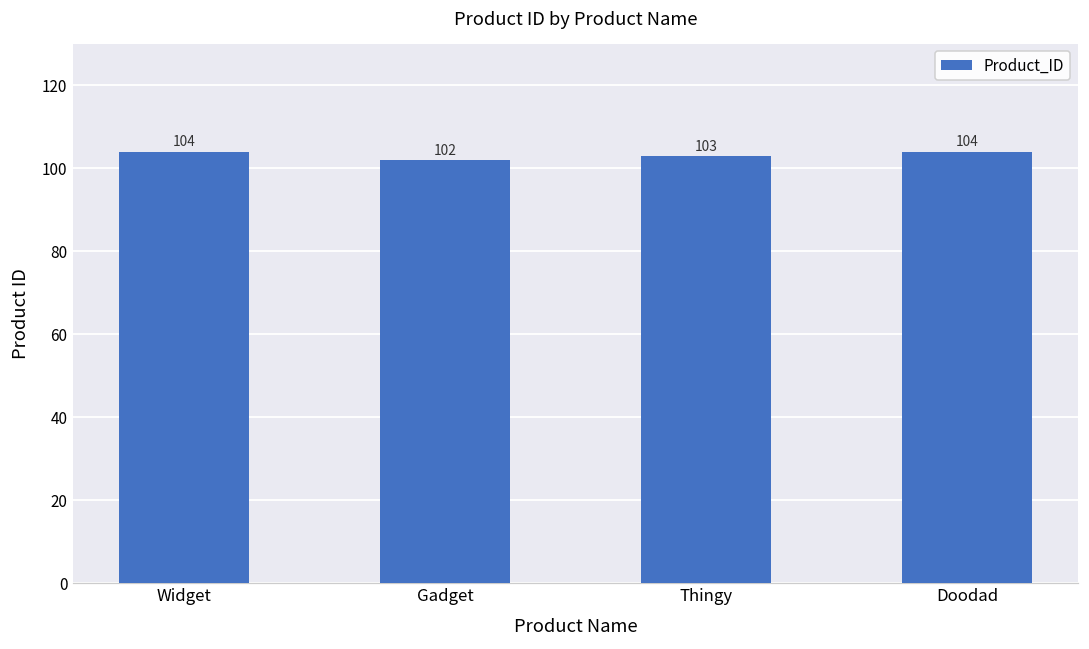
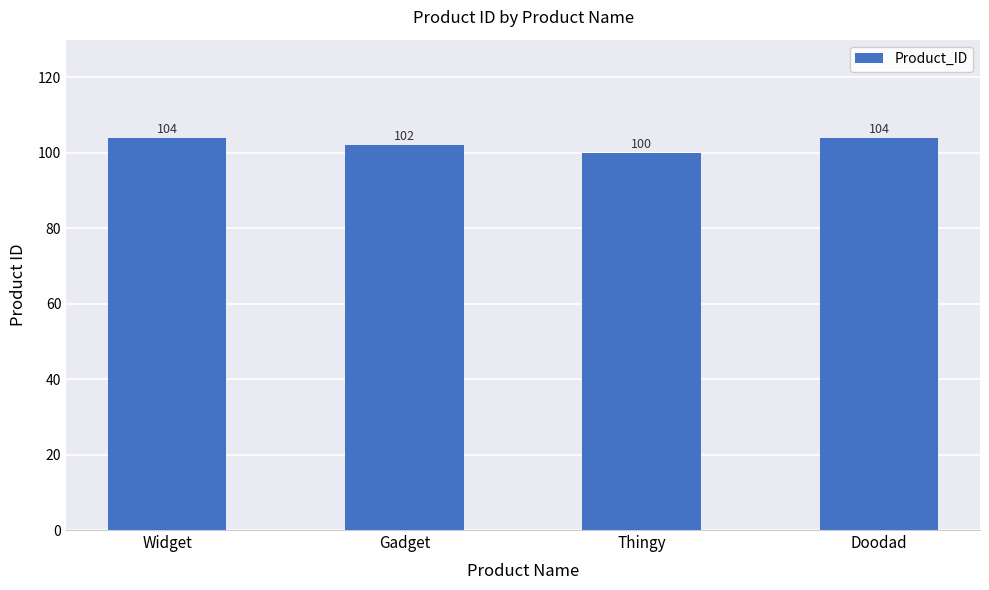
  {
    "Widget": 104,
    "Gadget": 102,
-   "Thingy": 103,
+   "Thingy": 100,
    "Doodad": 104
  }
